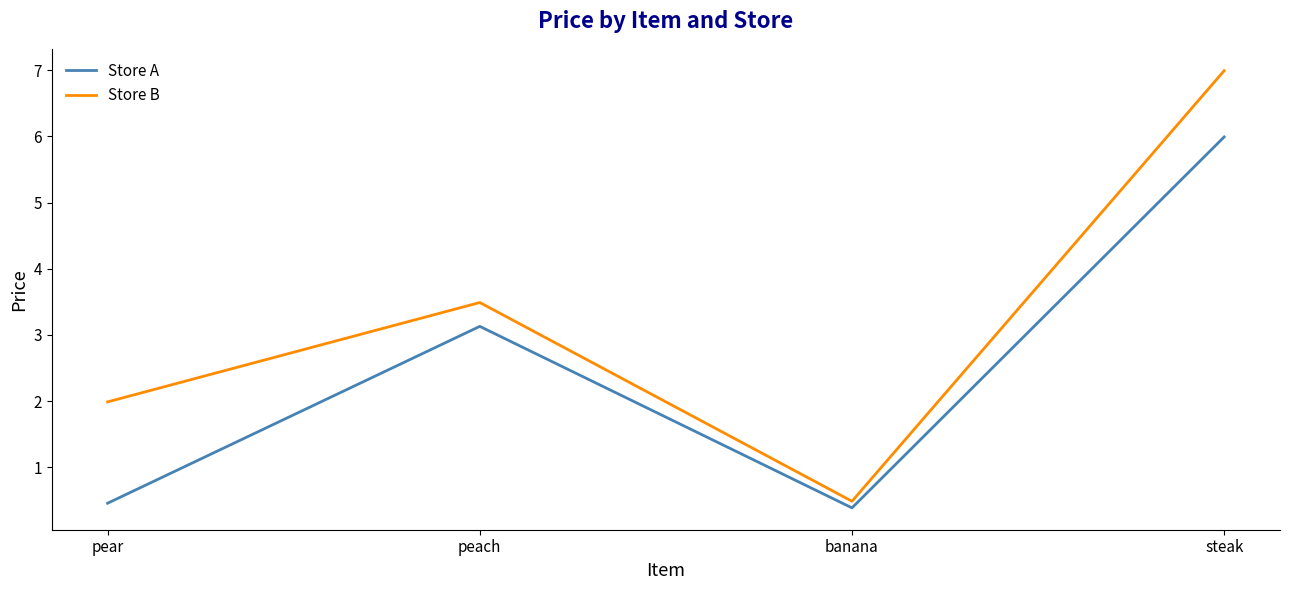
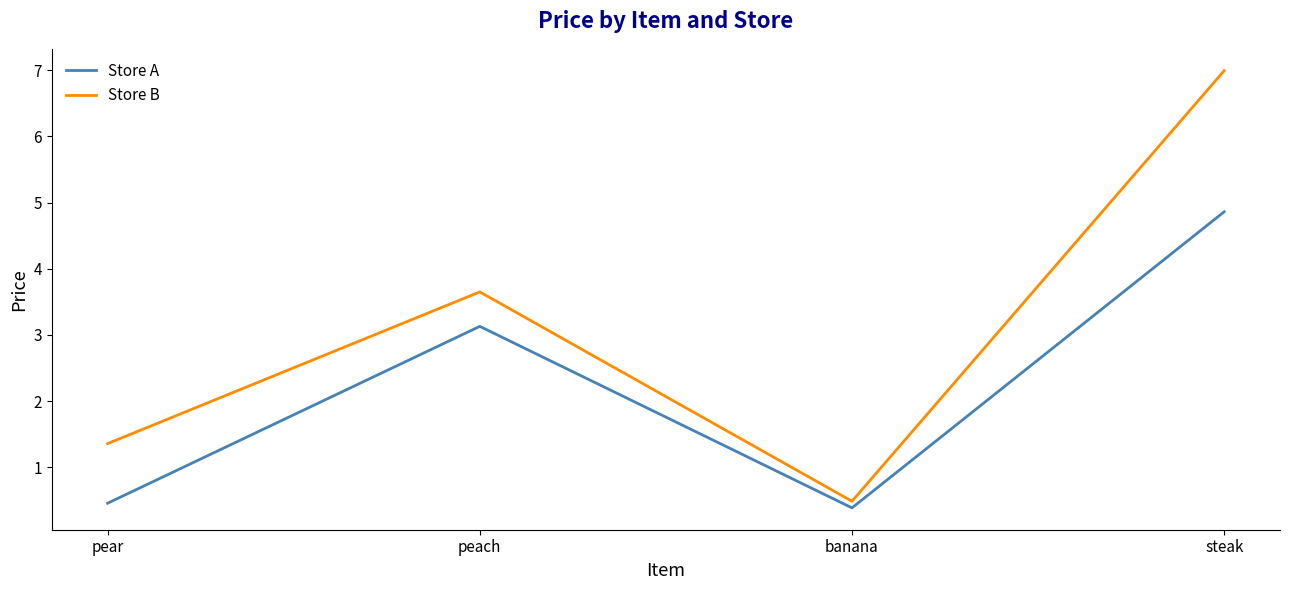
  {
    "Store A": {
      "pear": 0.5,
      "peach": 3.1,
      "banana": 0.4,
-     "steak": 6.0
+     "steak": 4.9
    },
    "Store B": {
-     "pear": 2.0,
-     "peach": 3.5,
+     "pear": 1.4,
+     "peach": 3.7,
      "banana": 0.5,
      "steak": 7.0
    }
  }
